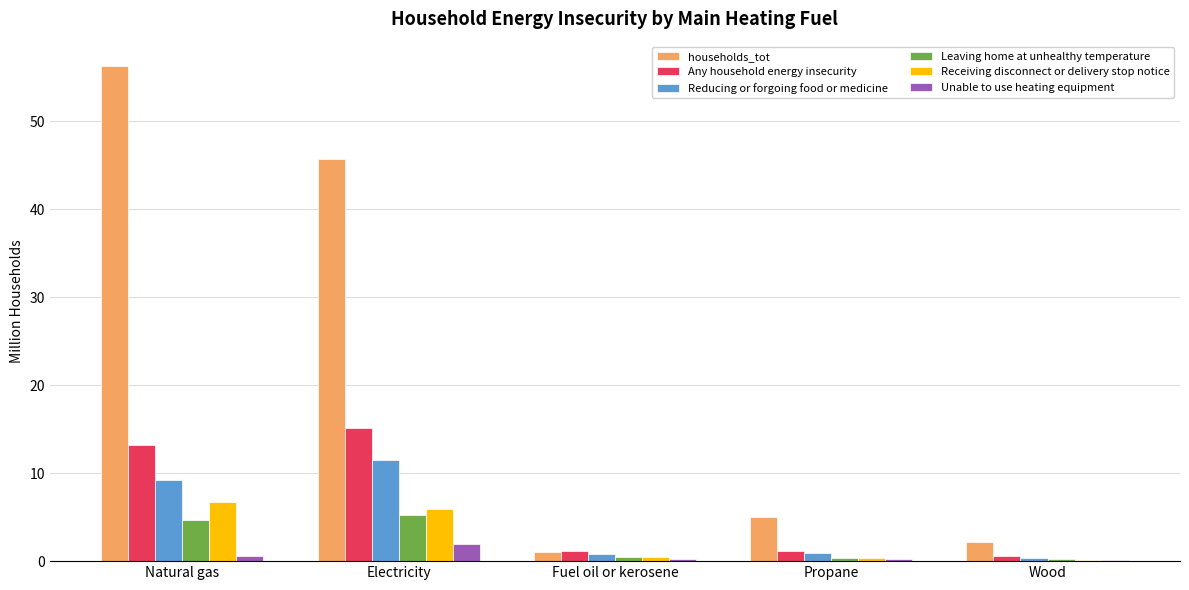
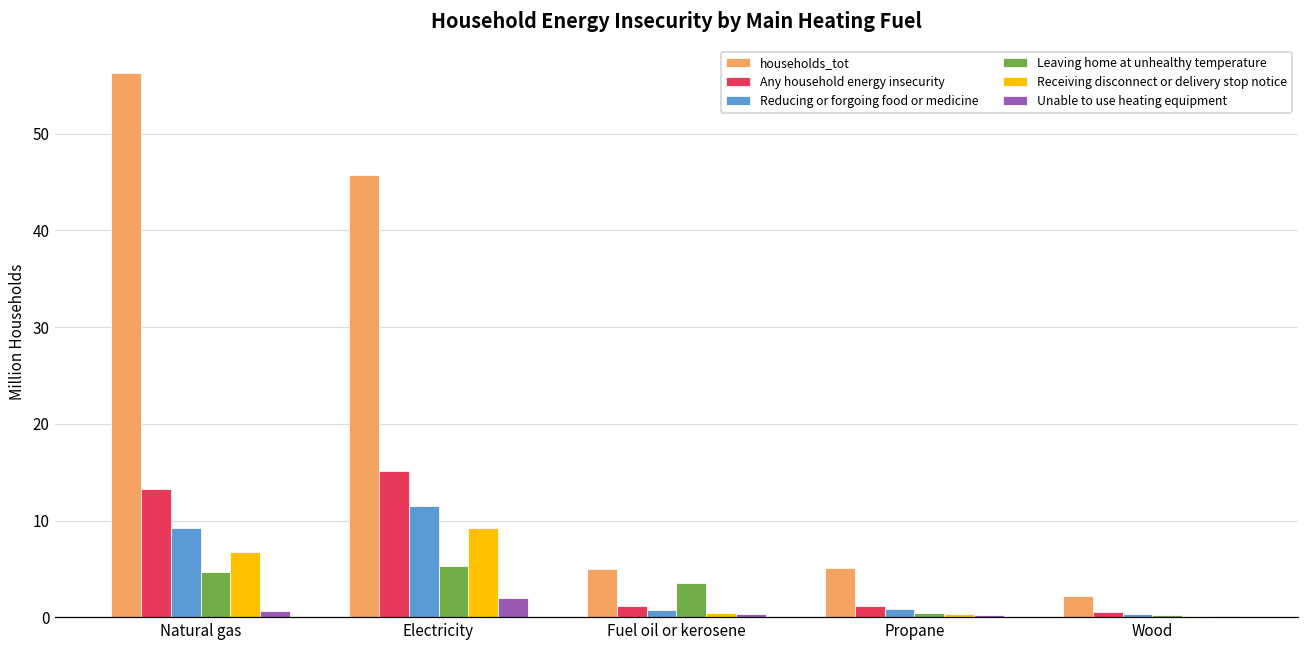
  {
    "households_tot": {
      "Natural gas": 56,
      "Electricity": 46,
-     "Fuel oil or kerosene": 1,
+     "Fuel oil or kerosene": 5,
      "Propane": 5,
      "Wood": 2
    },
    "Any household energy insecurity": {
      "Natural gas": 13,
      "Electricity": 15,
      "Fuel oil or kerosene": 1,
      "Propane": 1,
      "Wood": 1
    },
    "Reducing or forgoing food or medicine": {
      "Natural gas": 9,
      "Electricity": 12,
      "Fuel oil or kerosene": 1,
      "Propane": 1,
      "Wood": 0
    },
    "Leaving home at unhealthy temperature": {
      "Natural gas": 5,
      "Electricity": 5,
-     "Fuel oil or kerosene": 1,
+     "Fuel oil or kerosene": 4,
      "Propane": 0
    },
    "Receiving disconnect or delivery stop notice": {
      "Natural gas": 7,
-     "Electricity": 6,
+     "Electricity": 9,
      "Fuel oil or kerosene": 0,
      "Propane": 0
    },
    "Unable to use heating equipment": {
      "Natural gas": 1,
      "Electricity": 2,
      "Fuel oil or kerosene": 0
    }
  }
